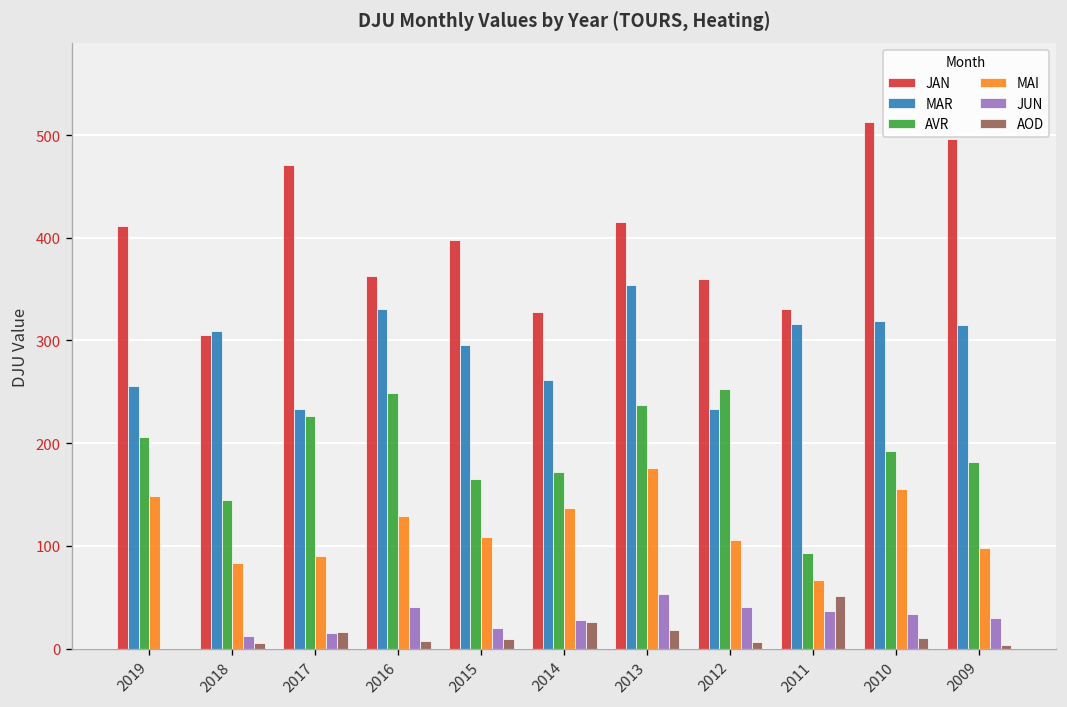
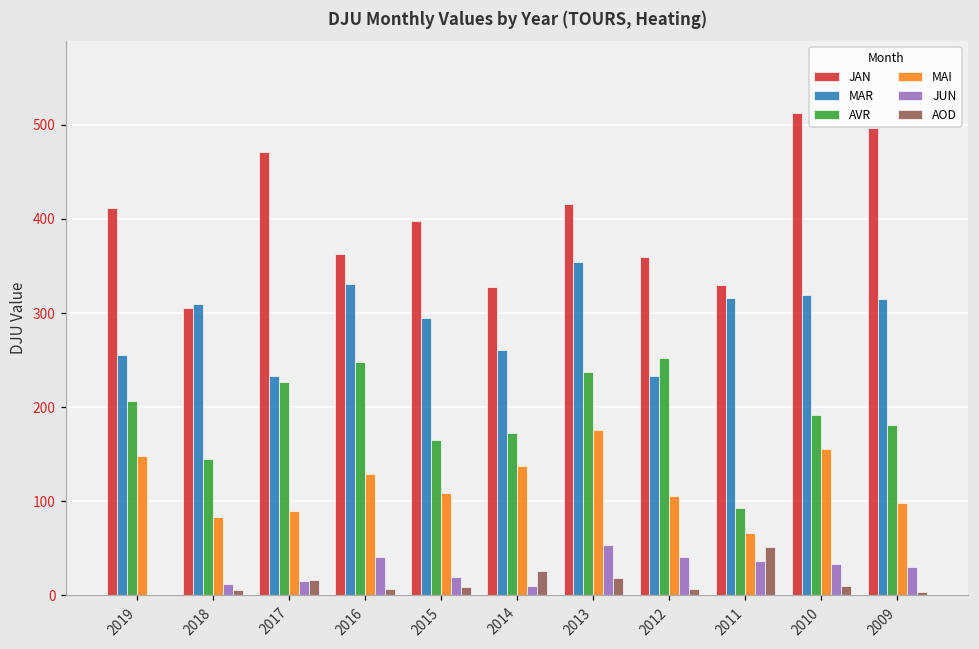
  {
    "JAN": {
      "2019": 410,
      "2018": 310,
      "2017": 470,
      "2016": 360,
      "2015": 400,
      "2014": 330,
      "2013": 420,
      "2012": 360,
      "2011": 330,
      "2010": 510,
      "2009": 500
    },
    "MAR": {
      "2019": 260,
      "2018": 310,
      "2017": 230,
      "2016": 330,
      "2015": 300,
      "2014": 260,
      "2013": 350,
      "2012": 230,
      "2011": 320,
      "2010": 320,
      "2009": 310
    },
    "AVR": {
      "2019": 210,
      "2018": 140,
      "2017": 230,
      "2016": 250,
      "2015": 170,
      "2014": 170,
      "2013": 240,
      "2012": 250,
      "2011": 90,
      "2010": 190,
      "2009": 180
    },
    "MAI": {
      "2019": 150,
      "2018": 80,
      "2017": 90,
      "2016": 130,
      "2015": 110,
      "2014": 140,
      "2013": 180,
      "2012": 110,
      "2011": 70,
      "2010": 160,
      "2009": 100
    },
    "JUN": {
      "2019": 0,
      "2018": 10,
      "2017": 10,
      "2016": 40,
      "2015": 20,
-     "2014": 30,
+     "2014": 10,
      "2013": 50,
      "2012": 40,
      "2011": 40,
      "2010": 30,
      "2009": 30
    },
    "AOD": {
      "2019": 0,
      "2018": 10,
      "2017": 20,
      "2016": 10,
      "2015": 10,
      "2014": 30,
      "2013": 20,
      "2012": 10,
      "2011": 50,
      "2010": 10,
      "2009": 0
    }
  }
